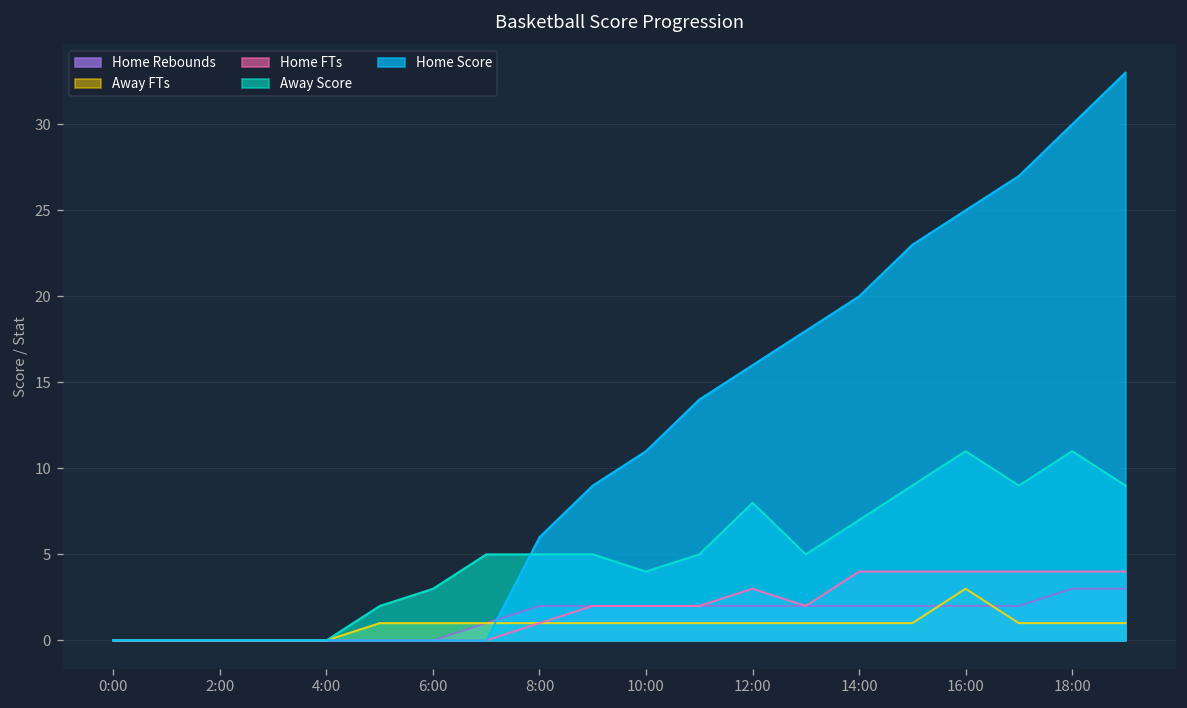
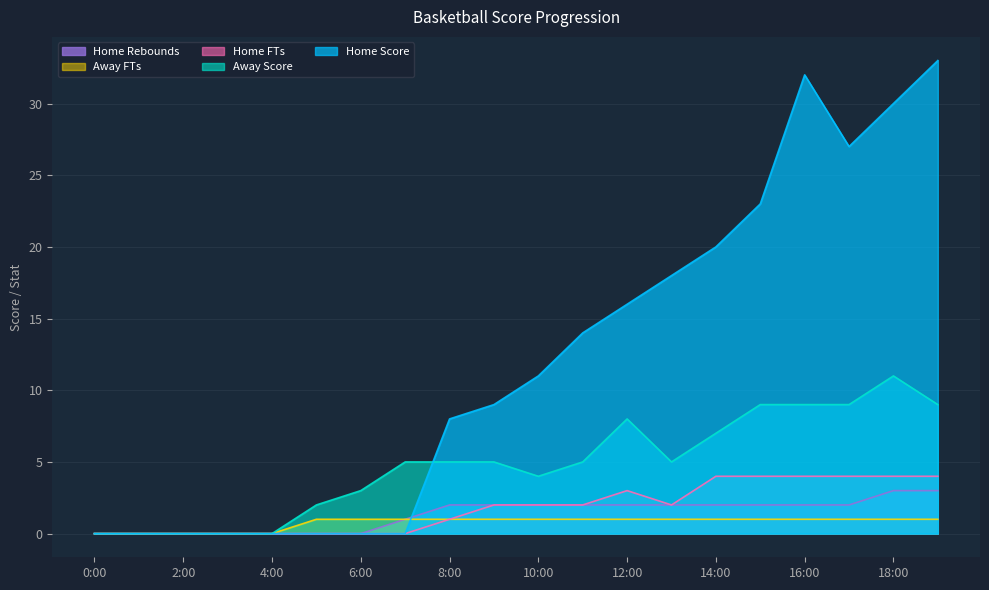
  {
    "Home Rebounds": {
      "8:00": 2,
      "12:00": 2,
      "14:00": 2,
      "16:00": 2,
      "18:00": 3
    },
    "Away FTs": {
      "6:00": 1,
      "10:00": 1,
      "12:00": 1,
      "14:00": 1,
-     "16:00": 3,
+     "16:00": 1,
      "18:00": 1
    },
    "Home FTs": {
      "12:00": 3,
      "14:00": 4,
      "16:00": 4,
      "18:00": 4
    },
    "Away Score": {
      "6:00": 3,
      "8:00": 5,
      "10:00": 4,
      "12:00": 8,
      "14:00": 7,
-     "16:00": 11,
+     "16:00": 9,
      "18:00": 11
    },
    "Home Score": {
-     "8:00": 6,
+     "8:00": 8,
      "10:00": 11,
      "12:00": 16,
      "14:00": 20,
-     "16:00": 25,
+     "16:00": 32,
      "18:00": 30
    }
  }
